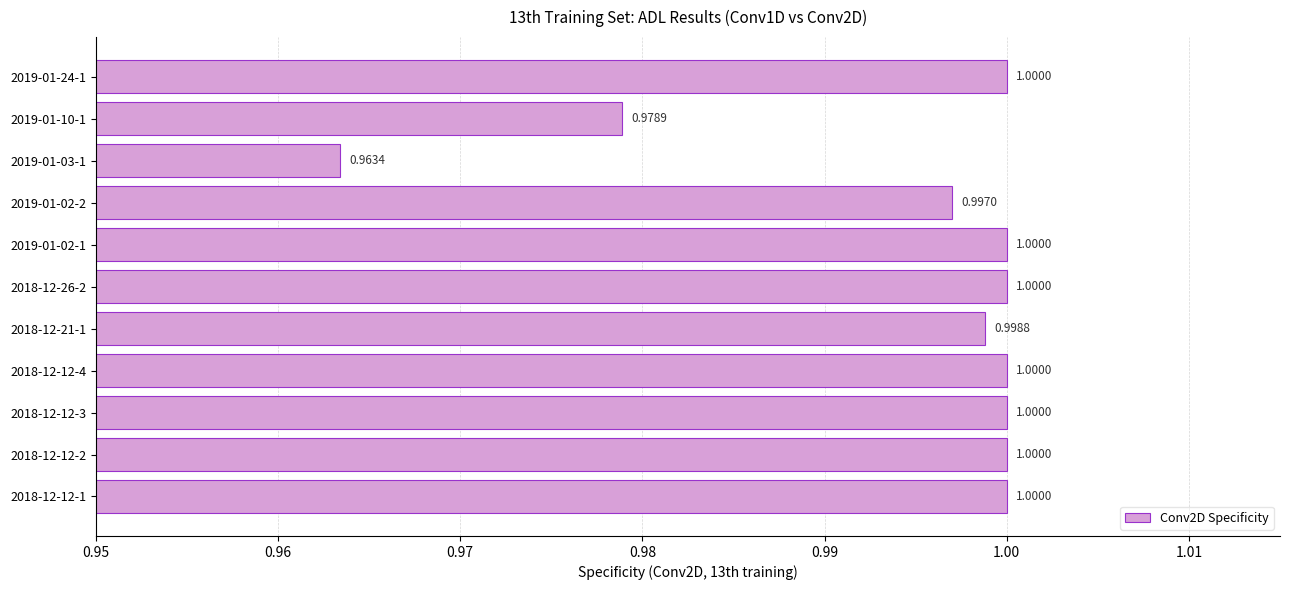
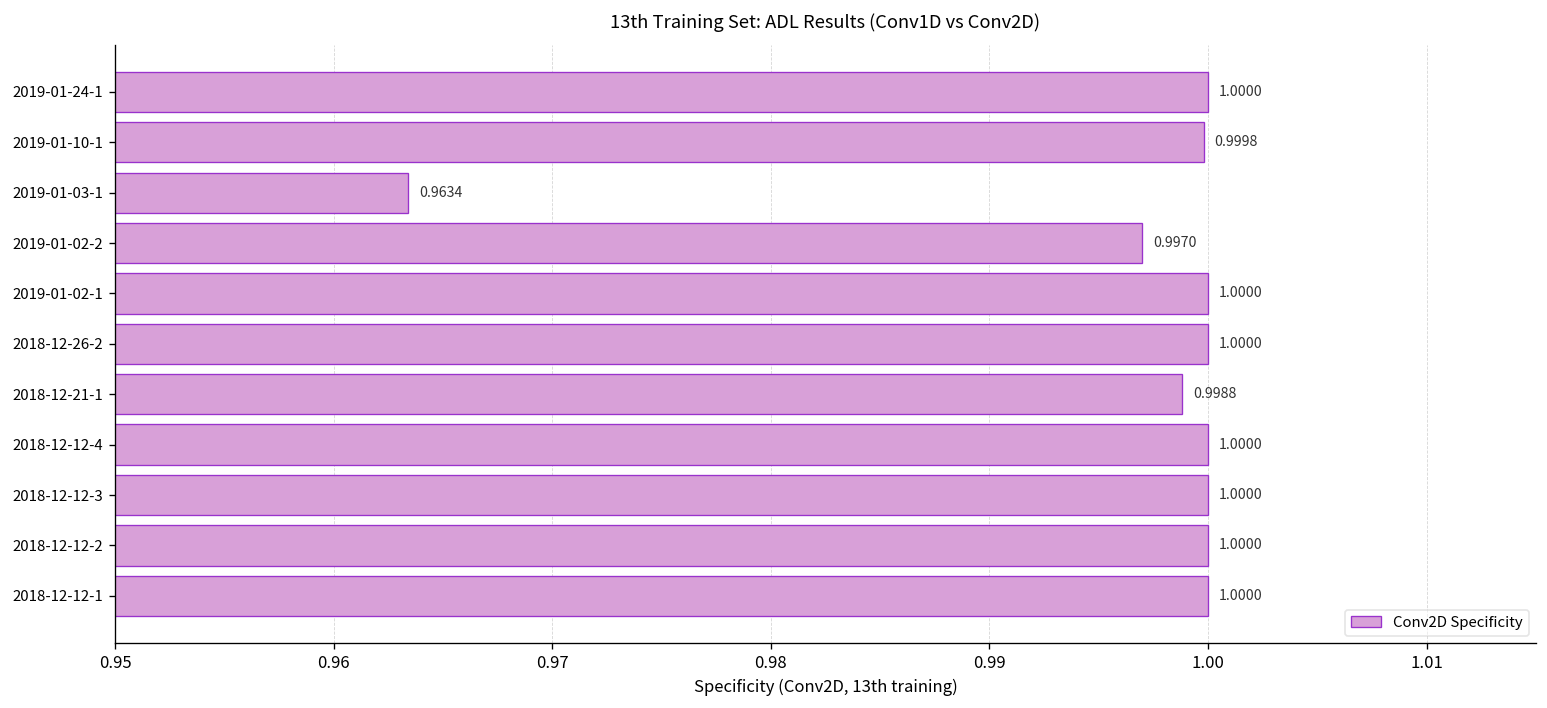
  {
    "2019-01-24-1": 1.0000,
-   "2019-01-10-1": 0.9789,
+   "2019-01-10-1": 0.9998,
    "2019-01-03-1": 0.9634,
    "2019-01-02-2": 0.9970,
    "2019-01-02-1": 1.0000,
    "2018-12-26-2": 1.0000,
    "2018-12-21-1": 0.9988,
    "2018-12-12-4": 1.0000,
    "2018-12-12-3": 1.0000,
    "2018-12-12-2": 1.0000,
    "2018-12-12-1": 1.0000
  }
